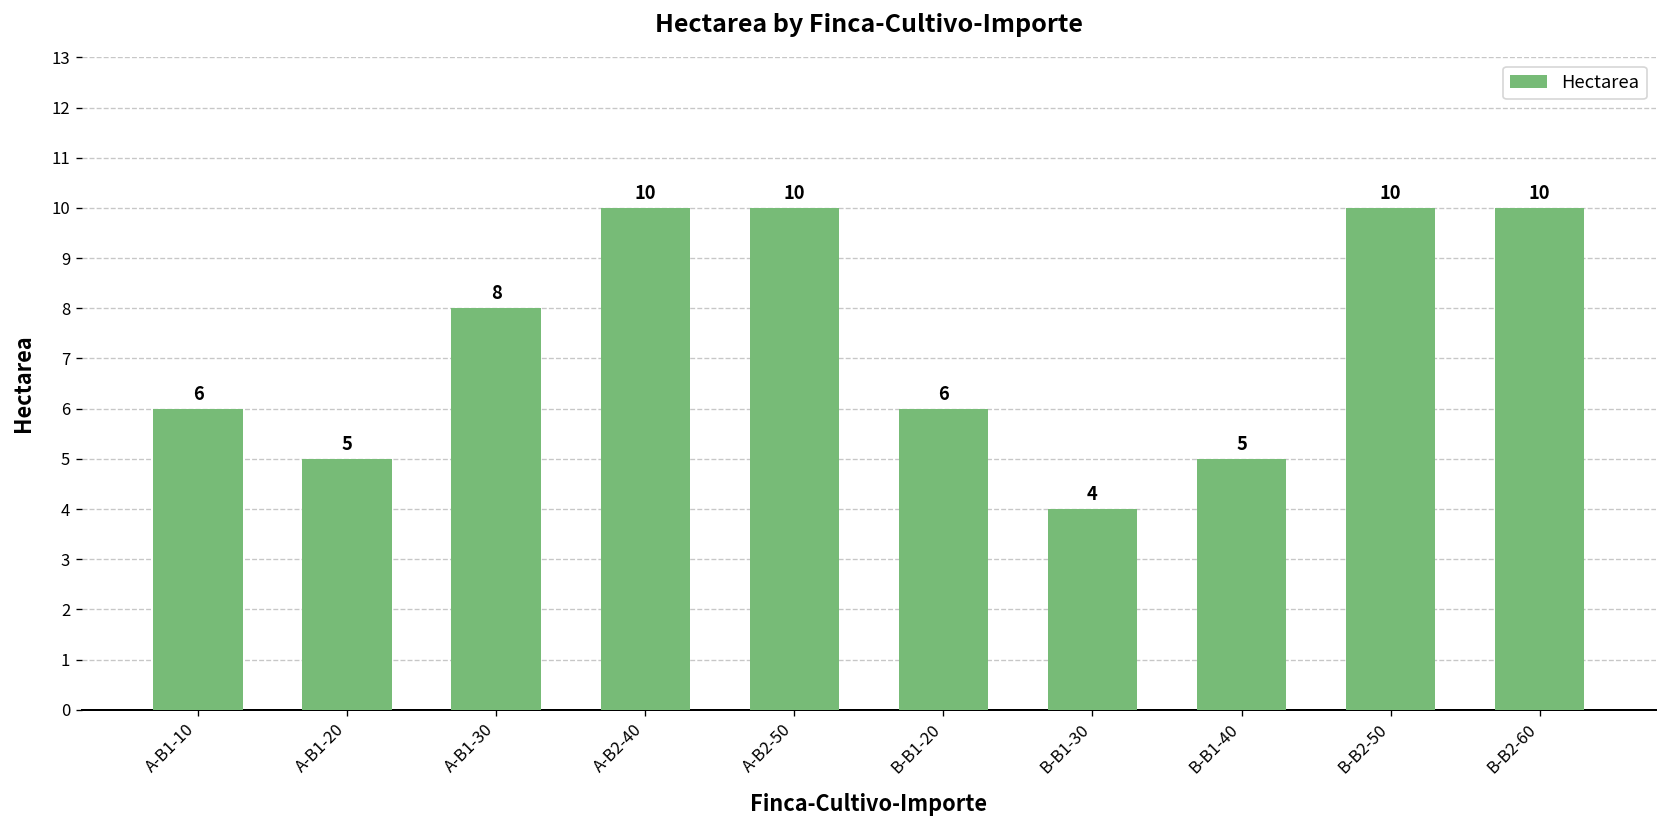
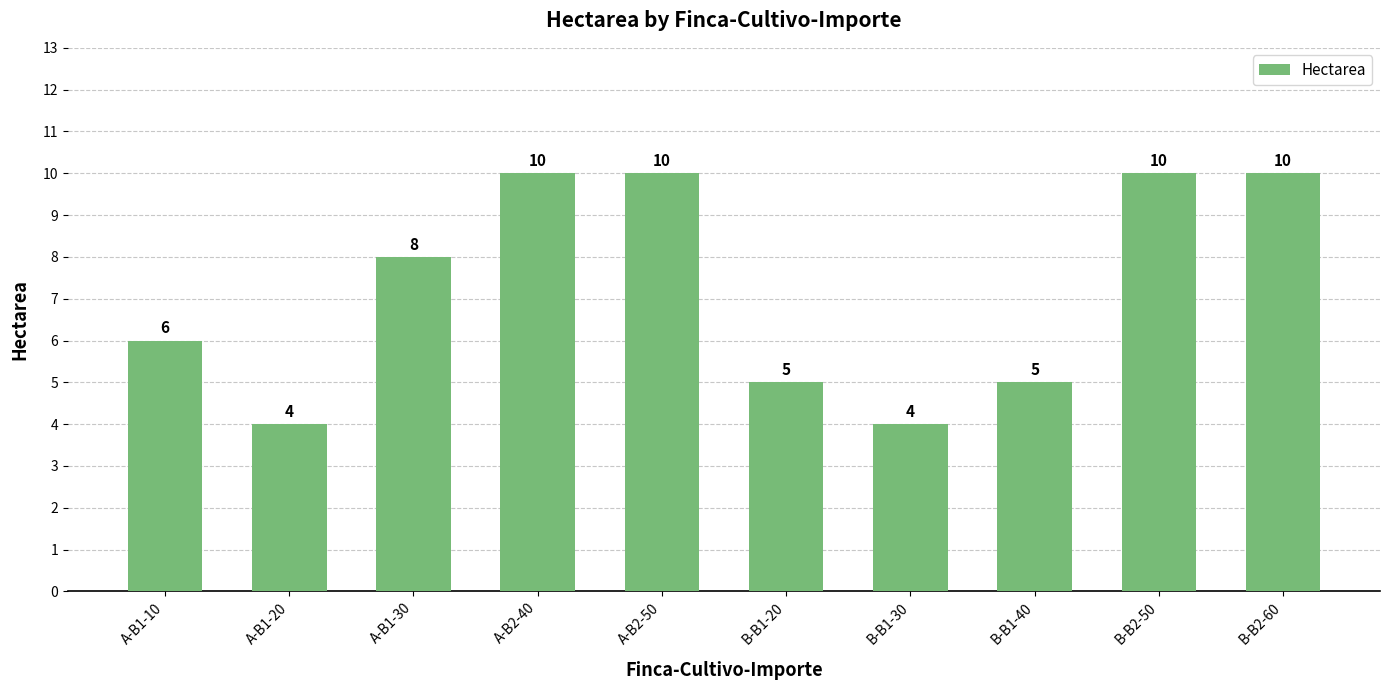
  {
    "A-B1-10": 6,
-   "A-B1-20": 5,
+   "A-B1-20": 4,
    "A-B1-30": 8,
    "A-B2-40": 10,
    "A-B2-50": 10,
-   "B-B1-20": 6,
+   "B-B1-20": 5,
    "B-B1-30": 4,
    "B-B1-40": 5,
    "B-B2-50": 10,
    "B-B2-60": 10
  }
